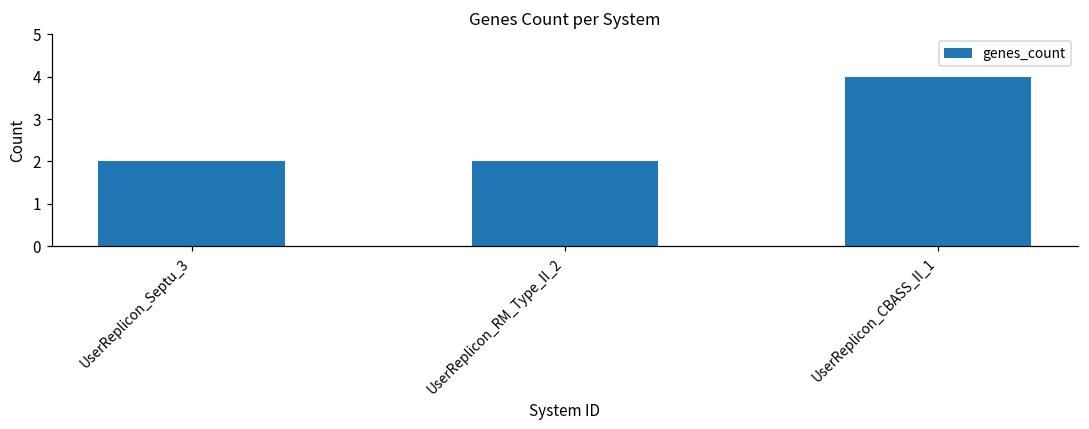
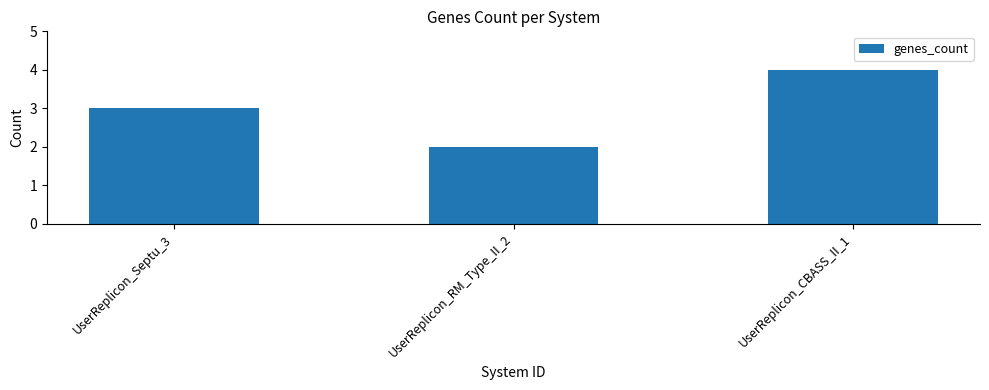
  {
-   "UserReplicon_Septu_3": 2,
+   "UserReplicon_Septu_3": 3,
    "UserReplicon_RM_Type_II_2": 2,
    "UserReplicon_CBASS_II_1": 4
  }
